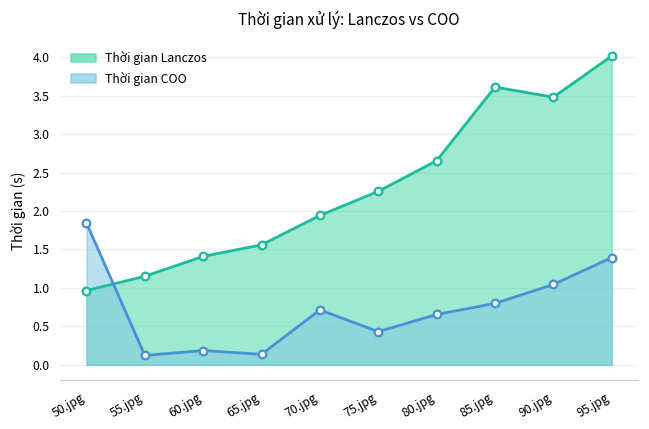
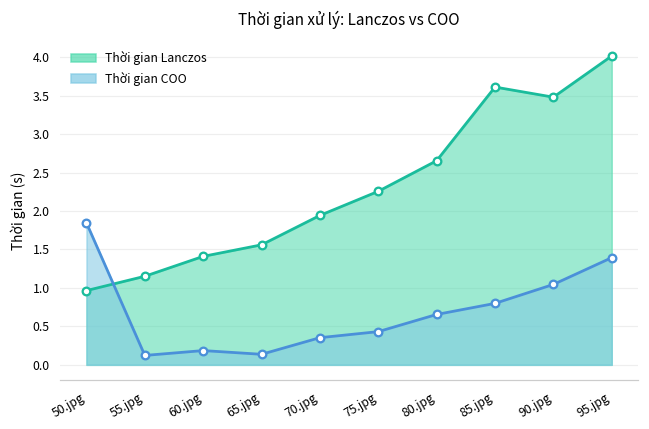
  {
    "Thời gian Lanczos": {
      "50.jpg": 1.0,
      "55.jpg": 1.2,
      "60.jpg": 1.4,
      "65.jpg": 1.6,
      "70.jpg": 1.9,
      "75.jpg": 2.3,
      "80.jpg": 2.7,
      "85.jpg": 3.6,
      "90.jpg": 3.5,
      "95.jpg": 4.0
    },
    "Thời gian COO": {
      "50.jpg": 1.8,
      "55.jpg": 0.1,
      "60.jpg": 0.2,
      "65.jpg": 0.1,
-     "70.jpg": 0.7,
+     "70.jpg": 0.4,
      "75.jpg": 0.4,
      "80.jpg": 0.7,
      "85.jpg": 0.8,
      "90.jpg": 1.0,
      "95.jpg": 1.4
    }
  }
